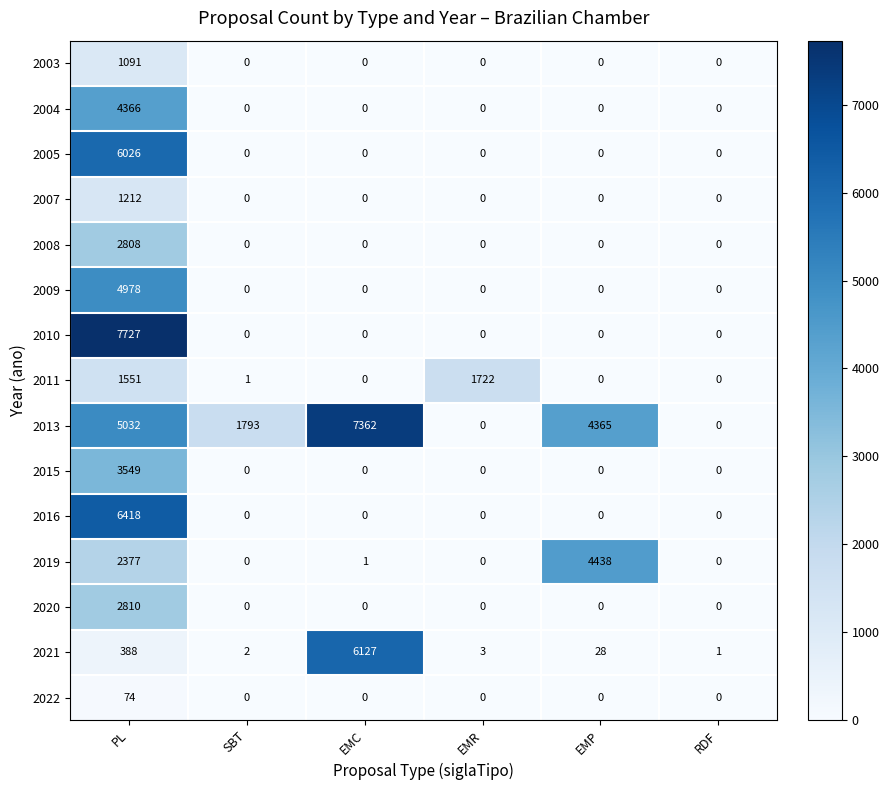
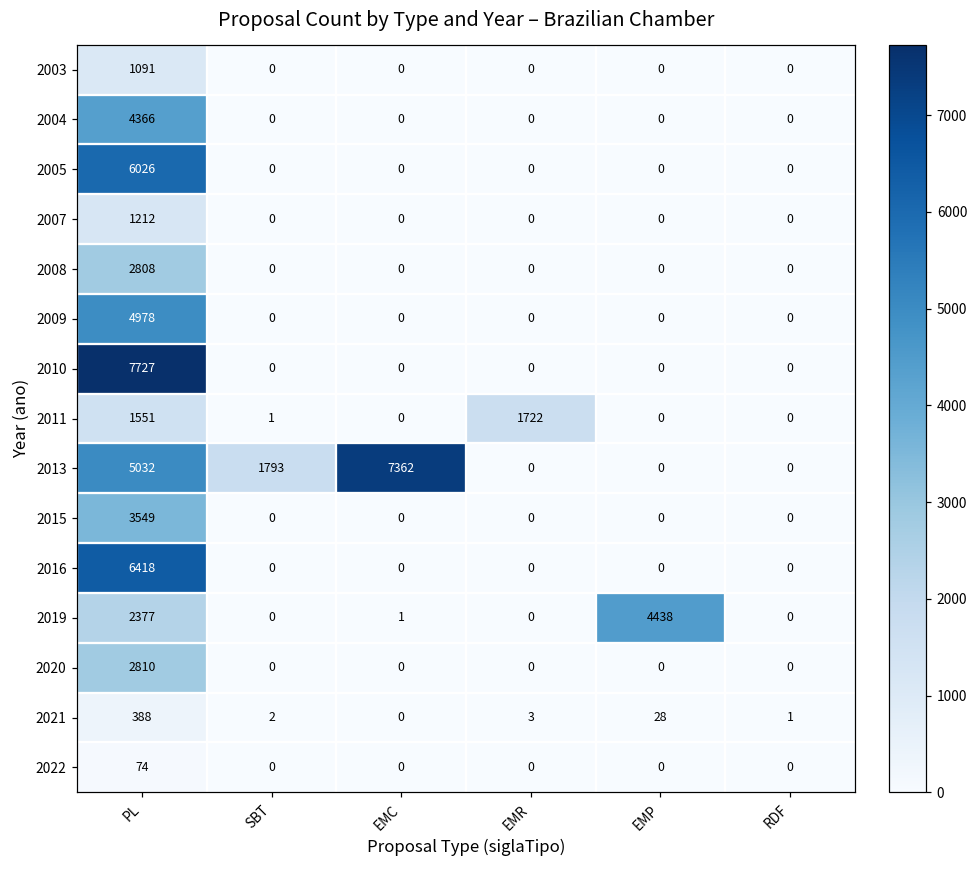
  {
    "2003": {
      "PL": 1091,
      "SBT": 0,
      "EMC": 0,
      "EMR": 0,
      "EMP": 0,
      "RDF": 0
    },
    "2004": {
      "PL": 4366,
      "SBT": 0,
      "EMC": 0,
      "EMR": 0,
      "EMP": 0,
      "RDF": 0
    },
    "2005": {
      "PL": 6026,
      "SBT": 0,
      "EMC": 0,
      "EMR": 0,
      "EMP": 0,
      "RDF": 0
    },
    "2007": {
      "PL": 1212,
      "SBT": 0,
      "EMC": 0,
      "EMR": 0,
      "EMP": 0,
      "RDF": 0
    },
    "2008": {
      "PL": 2808,
      "SBT": 0,
      "EMC": 0,
      "EMR": 0,
      "EMP": 0,
      "RDF": 0
    },
    "2009": {
      "PL": 4978,
      "SBT": 0,
      "EMC": 0,
      "EMR": 0,
      "EMP": 0,
      "RDF": 0
    },
    "2010": {
      "PL": 7727,
      "SBT": 0,
      "EMC": 0,
      "EMR": 0,
      "EMP": 0,
      "RDF": 0
    },
    "2011": {
      "PL": 1551,
      "SBT": 1,
      "EMC": 0,
      "EMR": 1722,
      "EMP": 0,
      "RDF": 0
    },
    "2013": {
      "PL": 5032,
      "SBT": 1793,
      "EMC": 7362,
      "EMR": 0,
-     "EMP": 4365,
+     "EMP": 0,
      "RDF": 0
    },
    "2015": {
      "PL": 3549,
      "SBT": 0,
      "EMC": 0,
      "EMR": 0,
      "EMP": 0,
      "RDF": 0
    },
    "2016": {
      "PL": 6418,
      "SBT": 0,
      "EMC": 0,
      "EMR": 0,
      "EMP": 0,
      "RDF": 0
    },
    "2019": {
      "PL": 2377,
      "SBT": 0,
      "EMC": 1,
      "EMR": 0,
      "EMP": 4438,
      "RDF": 0
    },
    "2020": {
      "PL": 2810,
      "SBT": 0,
      "EMC": 0,
      "EMR": 0,
      "EMP": 0,
      "RDF": 0
    },
    "2021": {
      "PL": 388,
      "SBT": 2,
-     "EMC": 6127,
+     "EMC": 0,
      "EMR": 3,
      "EMP": 28,
      "RDF": 1
    },
    "2022": {
      "PL": 74,
      "SBT": 0,
      "EMC": 0,
      "EMR": 0,
      "EMP": 0,
      "RDF": 0
    }
  }
